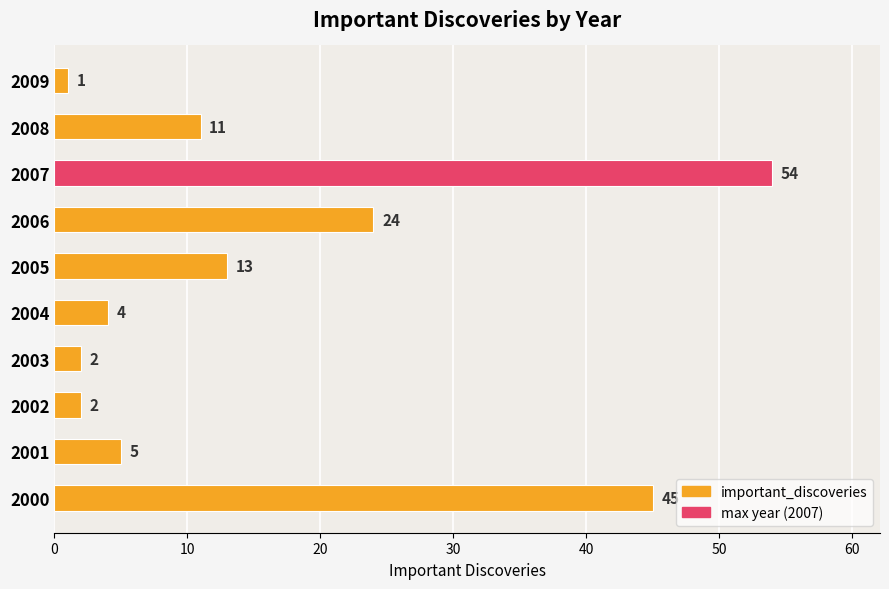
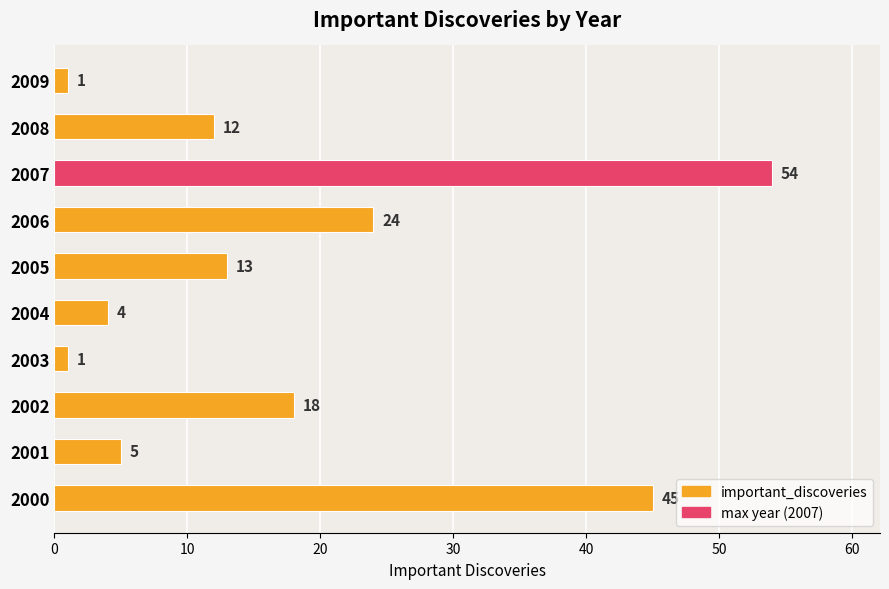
  {
    "2009": 1,
-   "2008": 11,
+   "2008": 12,
    "2007": 54,
    "2006": 24,
    "2005": 13,
    "2004": 4,
-   "2003": 2,
-   "2002": 2,
+   "2003": 1,
+   "2002": 18,
    "2001": 5
  }
